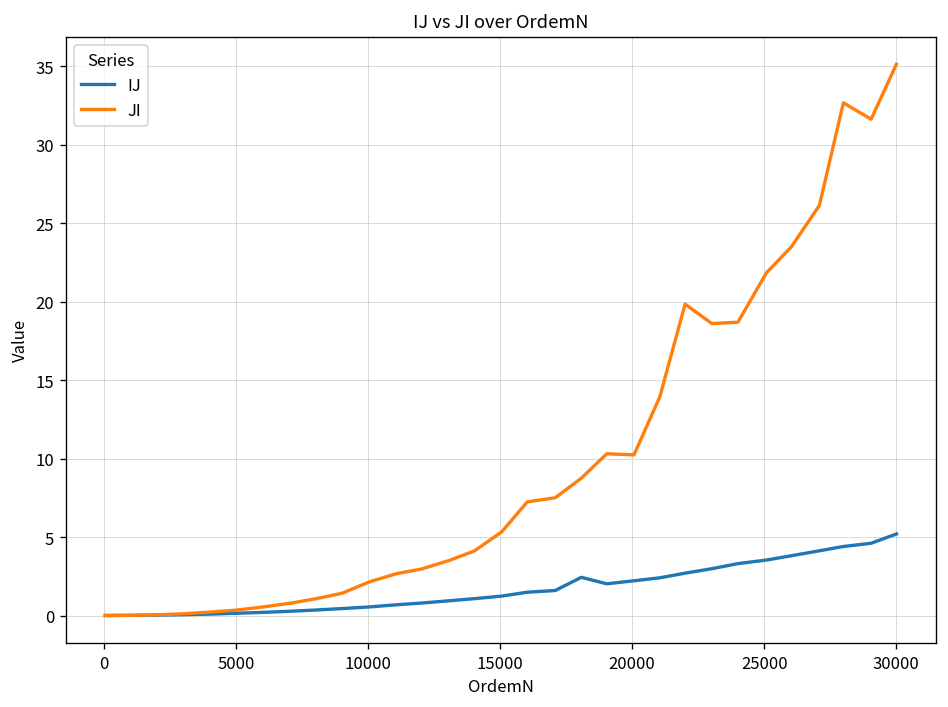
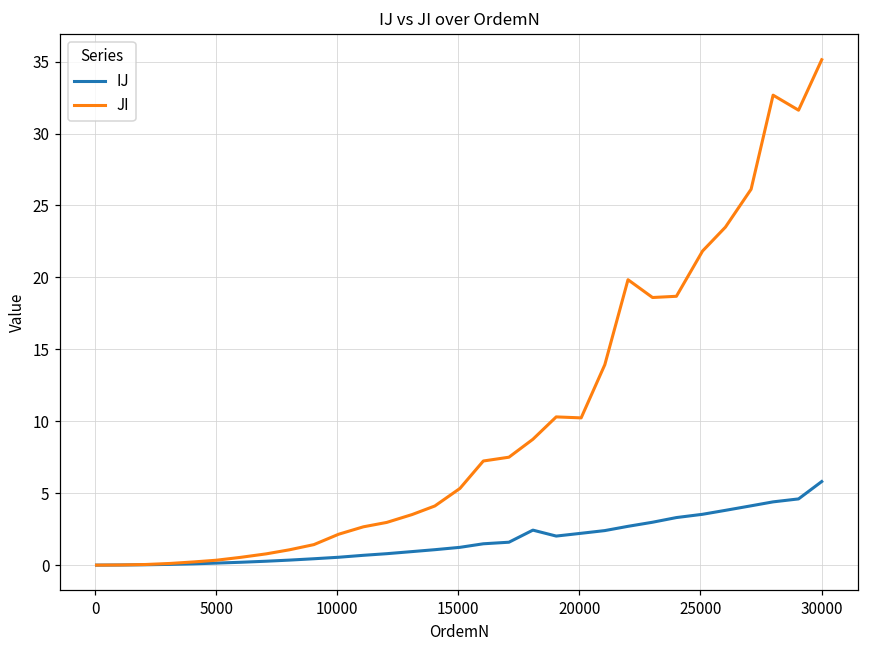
  {
    "IJ": {
      "5000": 0.1,
-     "30000": 5.2
+     "30000": 5.8
    },
    "JI": {
      "5000": 0.3,
      "30000": 35.1
    }
  }
